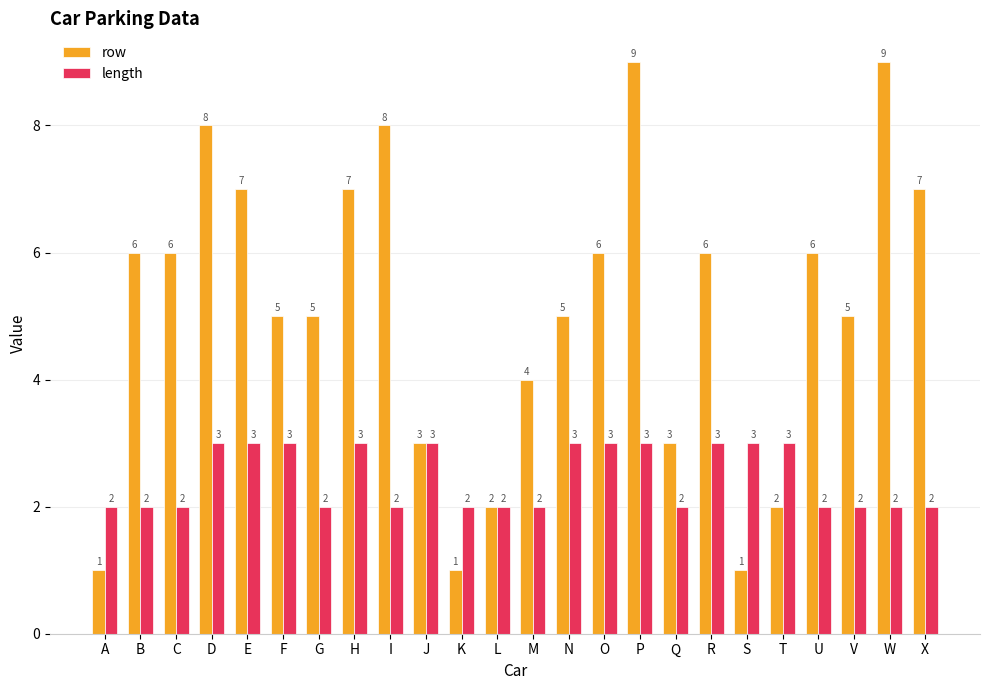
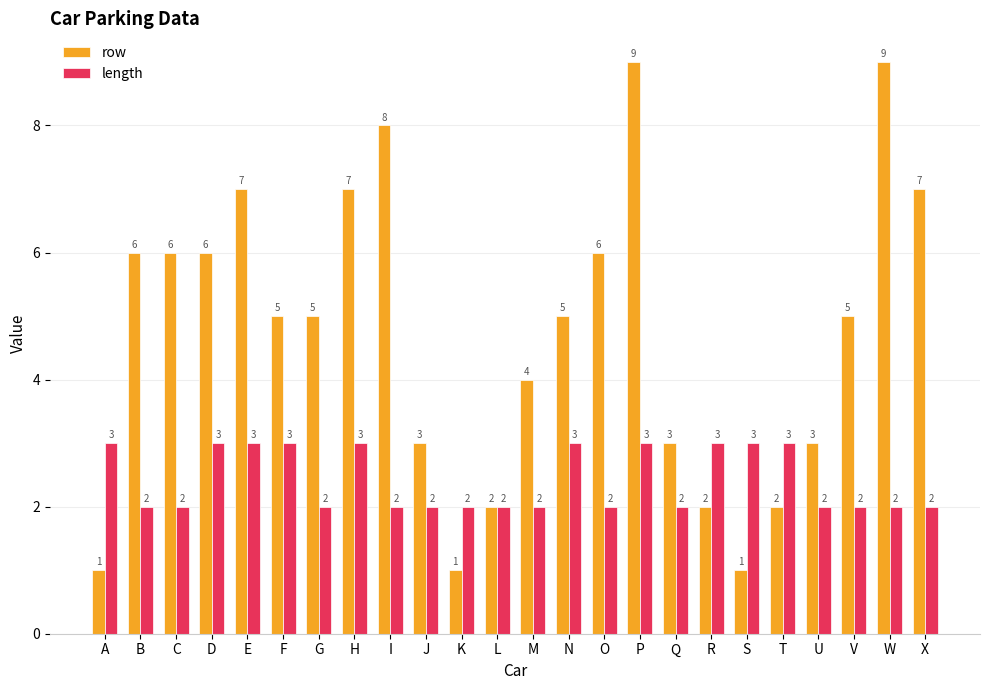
  {
    "row": {
      "A": 1,
      "B": 6,
      "C": 6,
-     "D": 8,
+     "D": 6,
      "E": 7,
      "F": 5,
      "G": 5,
      "H": 7,
      "I": 8,
      "J": 3,
      "K": 1,
      "L": 2,
      "M": 4,
      "N": 5,
      "O": 6,
      "P": 9,
      "Q": 3,
-     "R": 6,
+     "R": 2,
      "S": 1,
      "T": 2,
-     "U": 6,
+     "U": 3,
      "V": 5,
      "W": 9,
      "X": 7
    },
    "length": {
-     "A": 2,
+     "A": 3,
      "B": 2,
      "C": 2,
      "D": 3,
      "E": 3,
      "F": 3,
      "G": 2,
      "H": 3,
      "I": 2,
-     "J": 3,
+     "J": 2,
      "K": 2,
      "L": 2,
      "M": 2,
      "N": 3,
-     "O": 3,
+     "O": 2,
      "P": 3,
      "Q": 2,
      "R": 3,
      "S": 3,
      "T": 3,
      "U": 2,
      "V": 2,
      "W": 2,
      "X": 2
    }
  }
